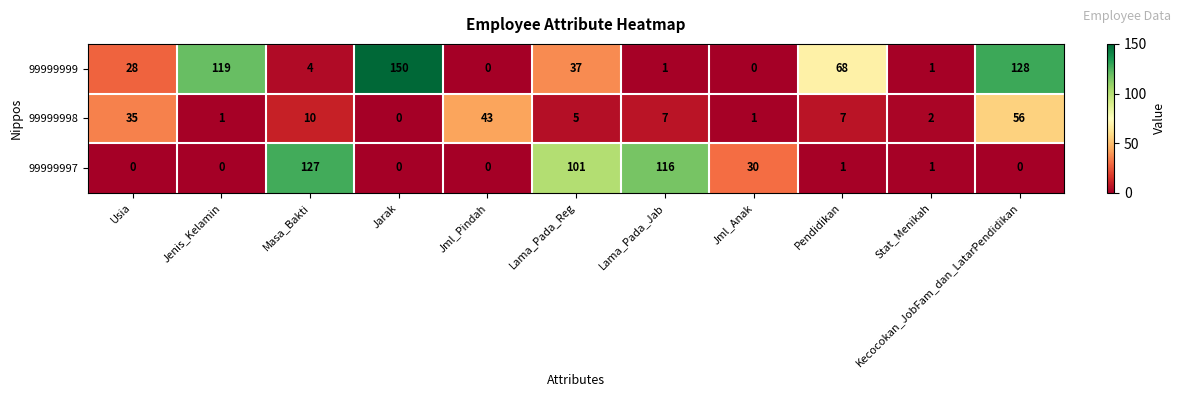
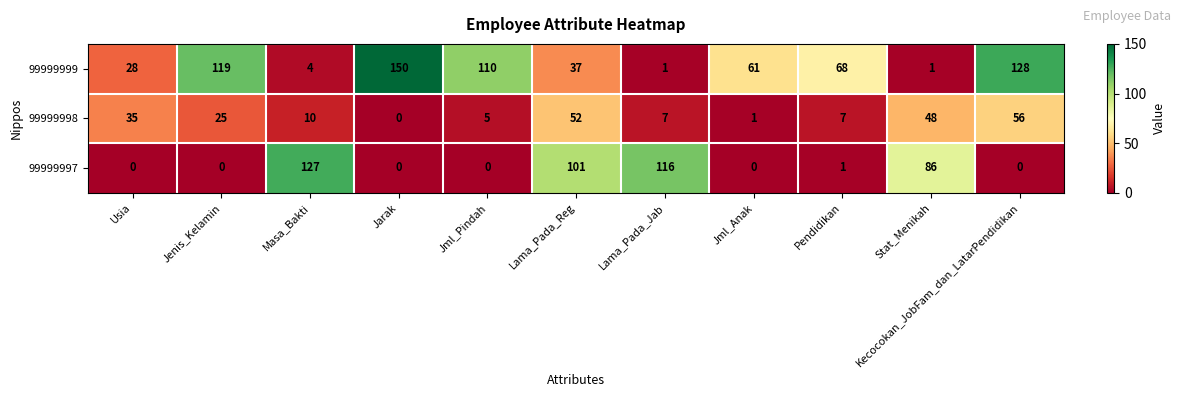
  {
    "99999999": {
      "Usia": 28,
      "Jenis_Kelamin": 119,
      "Masa_Bakti": 4,
      "Jarak": 150,
-     "Jml_Pindah": 0,
+     "Jml_Pindah": 110,
      "Lama_Pada_Reg": 37,
      "Lama_Pada_Jab": 1,
-     "Jml_Anak": 0,
+     "Jml_Anak": 61,
      "Pendidikan": 68,
      "Stat_Menikah": 1,
      "Kecocokan_JobFam_dan_LatarPendidikan": 128
    },
    "99999998": {
      "Usia": 35,
-     "Jenis_Kelamin": 1,
+     "Jenis_Kelamin": 25,
      "Masa_Bakti": 10,
      "Jarak": 0,
-     "Jml_Pindah": 43,
-     "Lama_Pada_Reg": 5,
+     "Jml_Pindah": 5,
+     "Lama_Pada_Reg": 52,
      "Lama_Pada_Jab": 7,
      "Jml_Anak": 1,
      "Pendidikan": 7,
-     "Stat_Menikah": 2,
+     "Stat_Menikah": 48,
      "Kecocokan_JobFam_dan_LatarPendidikan": 56
    },
    "99999997": {
      "Usia": 0,
      "Jenis_Kelamin": 0,
      "Masa_Bakti": 127,
      "Jarak": 0,
      "Jml_Pindah": 0,
      "Lama_Pada_Reg": 101,
      "Lama_Pada_Jab": 116,
-     "Jml_Anak": 30,
+     "Jml_Anak": 0,
      "Pendidikan": 1,
-     "Stat_Menikah": 1,
+     "Stat_Menikah": 86,
      "Kecocokan_JobFam_dan_LatarPendidikan": 0
    }
  }
